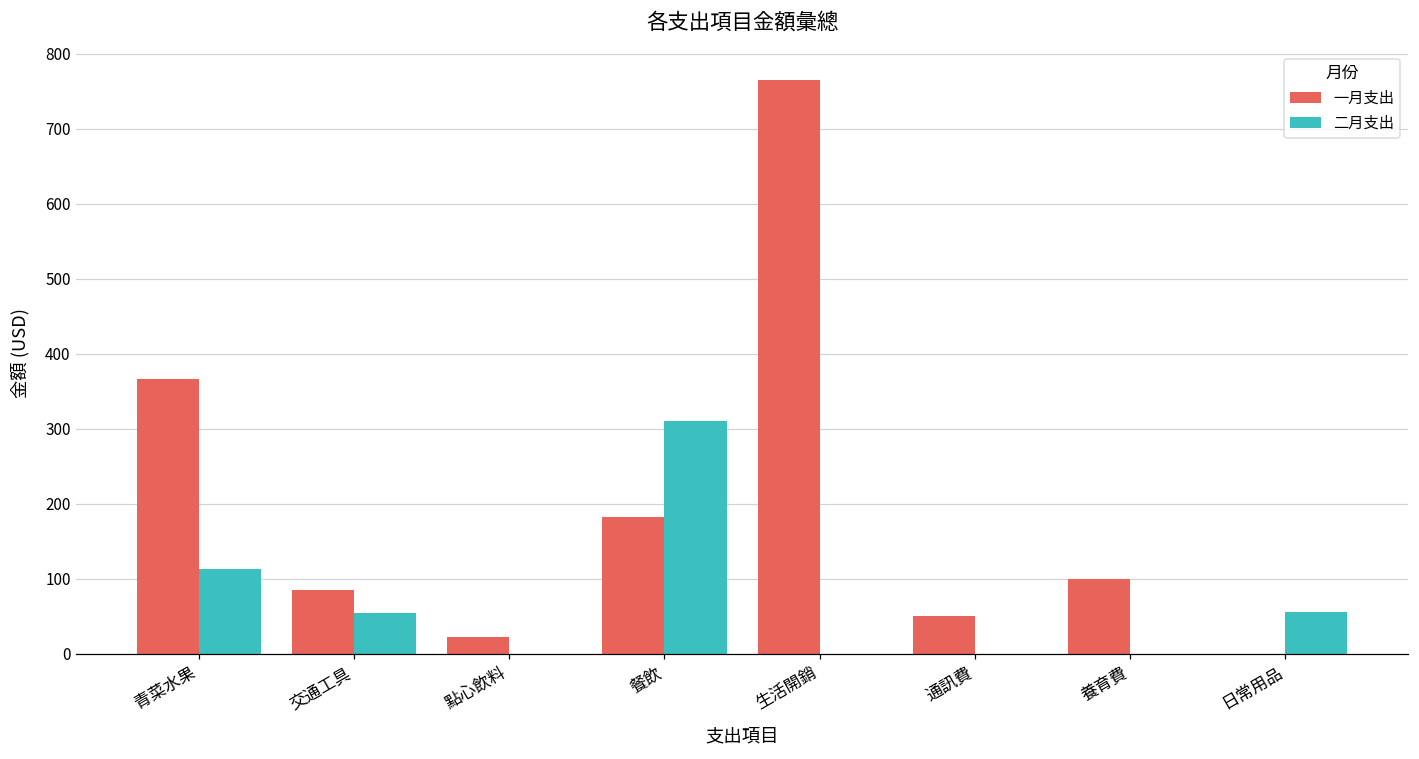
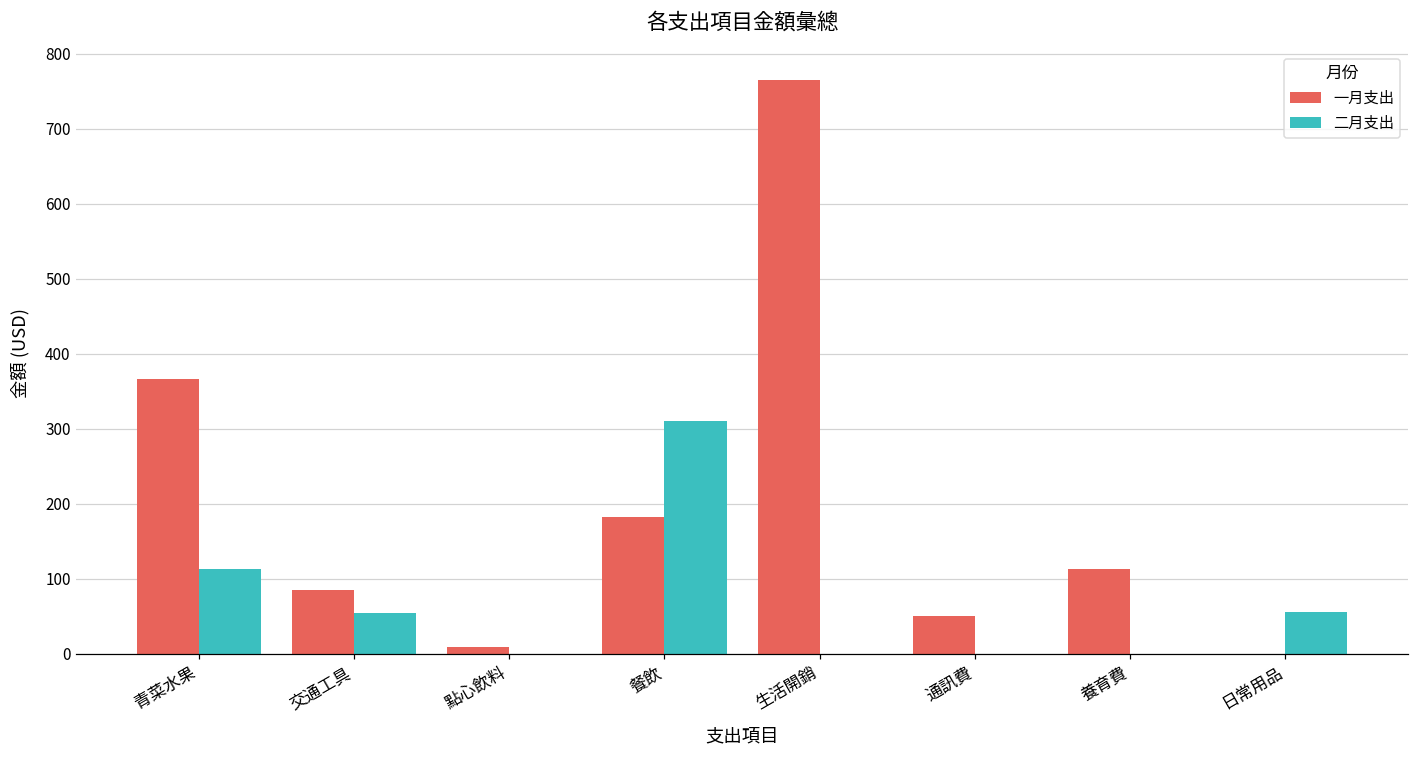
  {
    "一月支出": {
      "青菜水果": 370,
      "交通工具": 80,
-     "點心飲料": 20,
+     "點心飲料": 10,
      "餐飲": 180,
      "生活開銷": 760,
      "通訊費": 50,
-     "養育費": 100,
+     "養育費": 110,
      "日常用品": 0
    },
    "二月支出": {
      "青菜水果": 110,
      "交通工具": 50,
      "點心飲料": 0,
      "餐飲": 310,
      "生活開銷": 0,
      "通訊費": 0,
      "養育費": 0,
      "日常用品": 60
    }
  }
